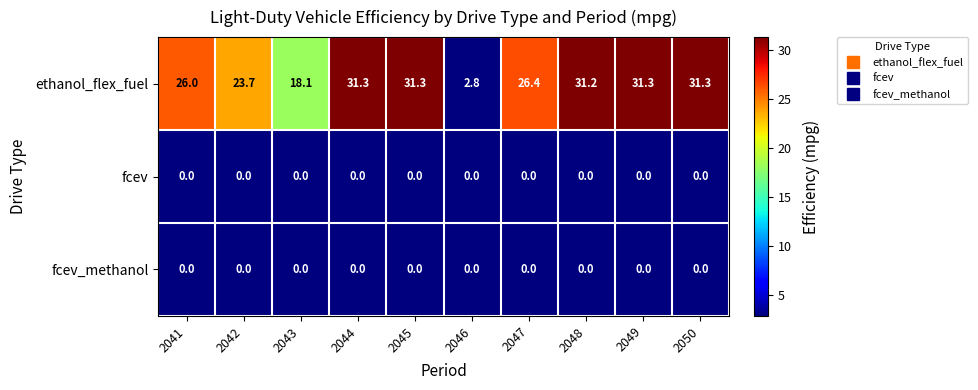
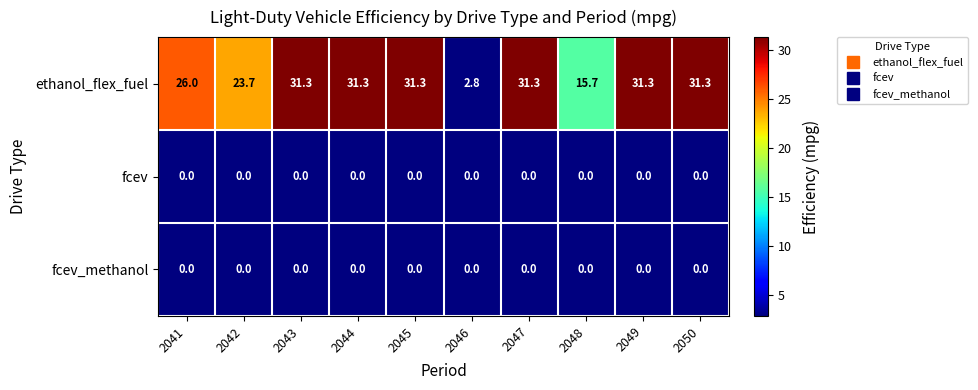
  {
    "ethanol_flex_fuel": {
      "2041": 26.0,
      "2042": 23.7,
-     "2043": 18.1,
+     "2043": 31.3,
      "2044": 31.3,
      "2045": 31.3,
      "2046": 2.8,
-     "2047": 26.4,
-     "2048": 31.2,
+     "2047": 31.3,
+     "2048": 15.7,
      "2049": 31.3,
      "2050": 31.3
    },
    "fcev": {
      "2041": 0.0,
      "2042": 0.0,
      "2043": 0.0,
      "2044": 0.0,
      "2045": 0.0,
      "2046": 0.0,
      "2047": 0.0,
      "2048": 0.0,
      "2049": 0.0,
      "2050": 0.0
    },
    "fcev_methanol": {
      "2041": 0.0,
      "2042": 0.0,
      "2043": 0.0,
      "2044": 0.0,
      "2045": 0.0,
      "2046": 0.0,
      "2047": 0.0,
      "2048": 0.0,
      "2049": 0.0,
      "2050": 0.0
    }
  }
